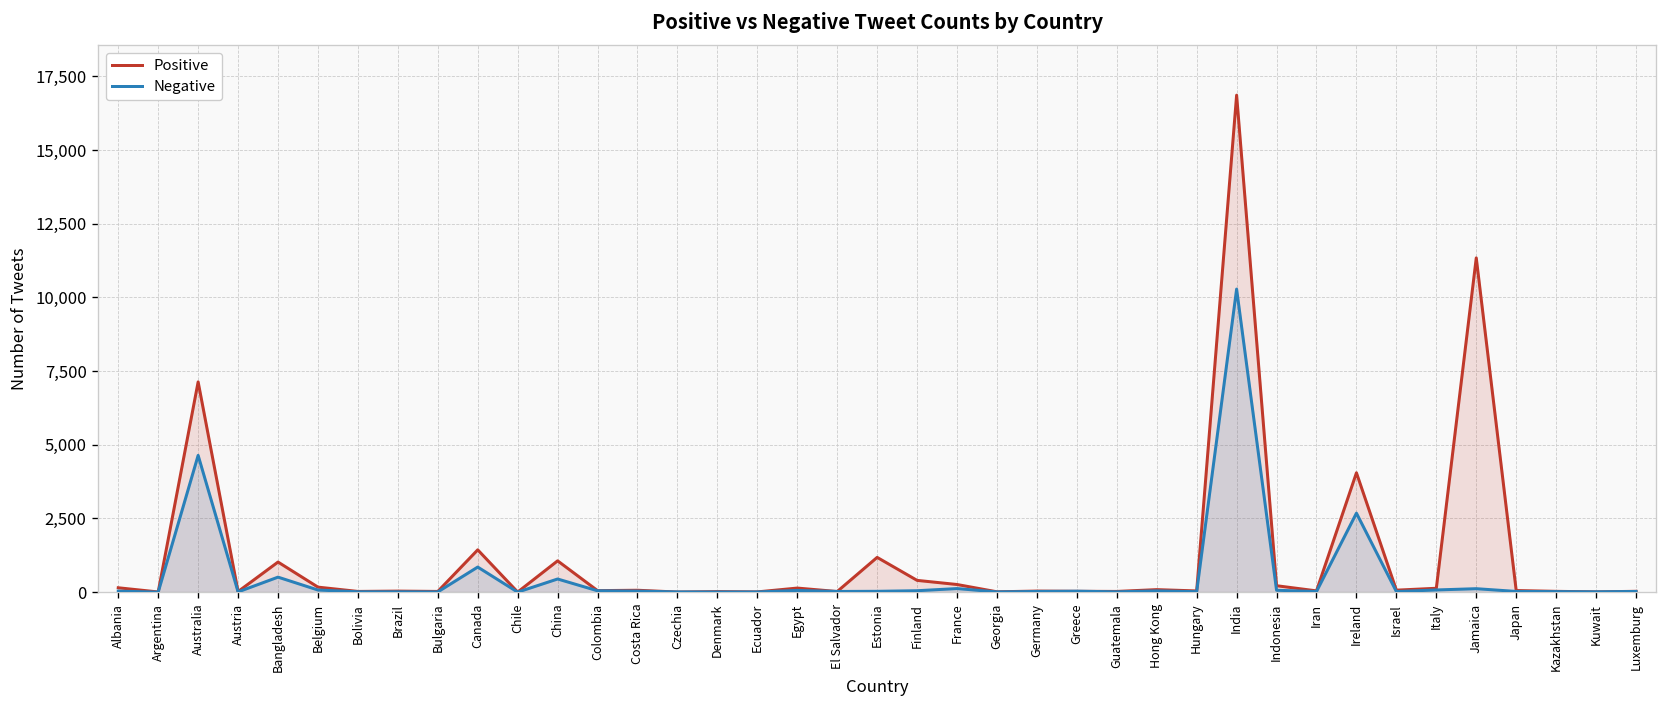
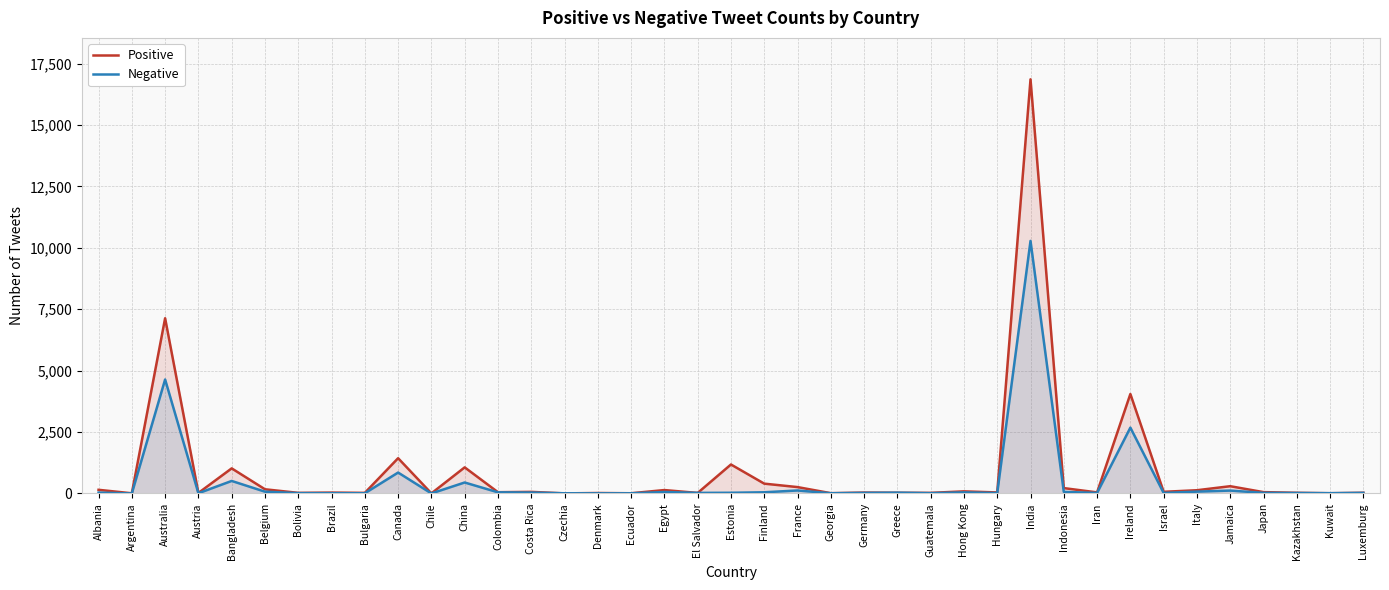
  {
    "Positive": {
      "Albania": "100",
      "Australia": "7,100",
      "Bangladesh": "1,000",
      "Canada": "1,400",
      "China": "1,100",
      "Estonia": "1,200",
      "Finland": "400",
      "France": "300",
      "India": "16,900",
      "Indonesia": "200",
      "Ireland": "4,100",
-     "Jamaica": "11,300"
+     "Jamaica": "300"
    },
    "Negative": {
      "Albania": "0",
      "Australia": "4,600",
      "Bangladesh": "500",
      "Canada": "900",
      "China": "400",
      "Estonia": "0",
      "Finland": "0",
      "France": "100",
      "India": "10,300",
      "Indonesia": "100",
      "Ireland": "2,700",
      "Jamaica": "100"
    }
  }
